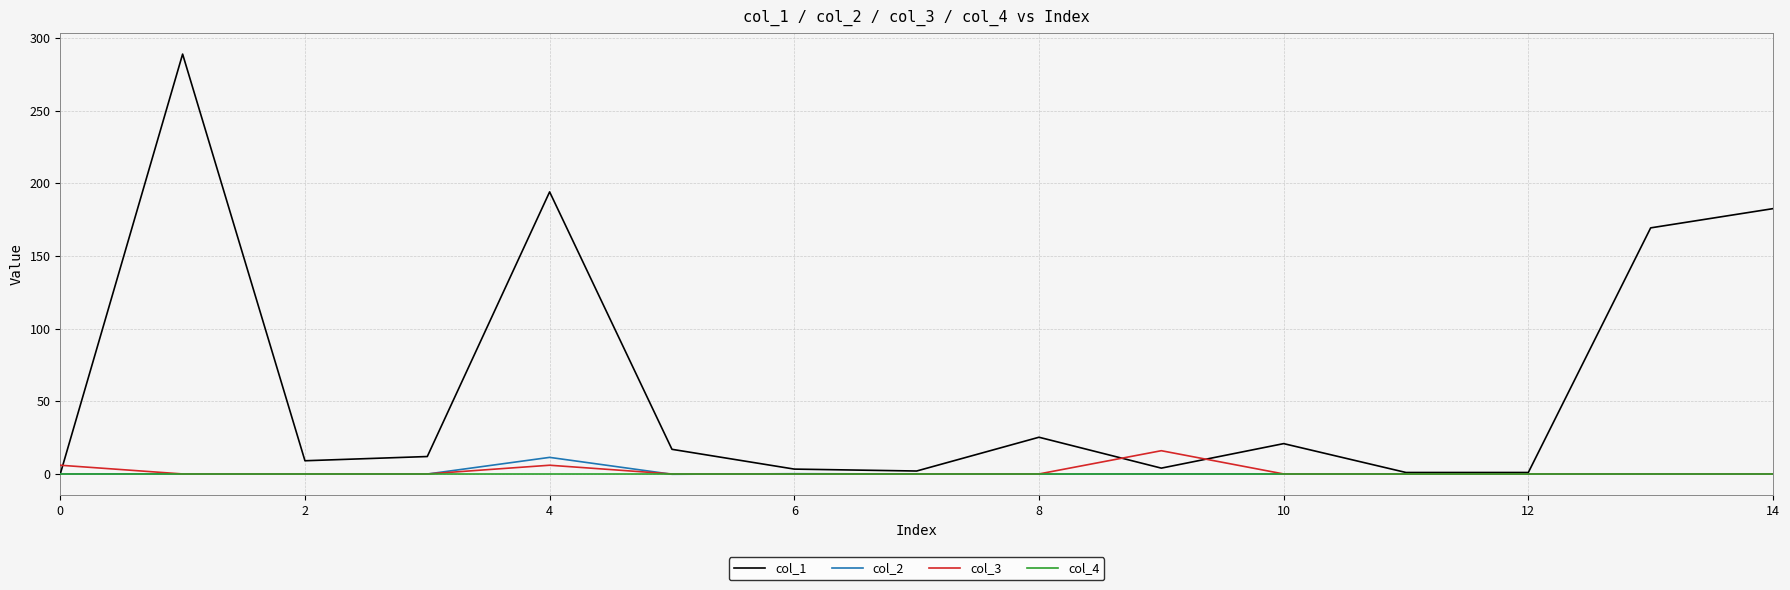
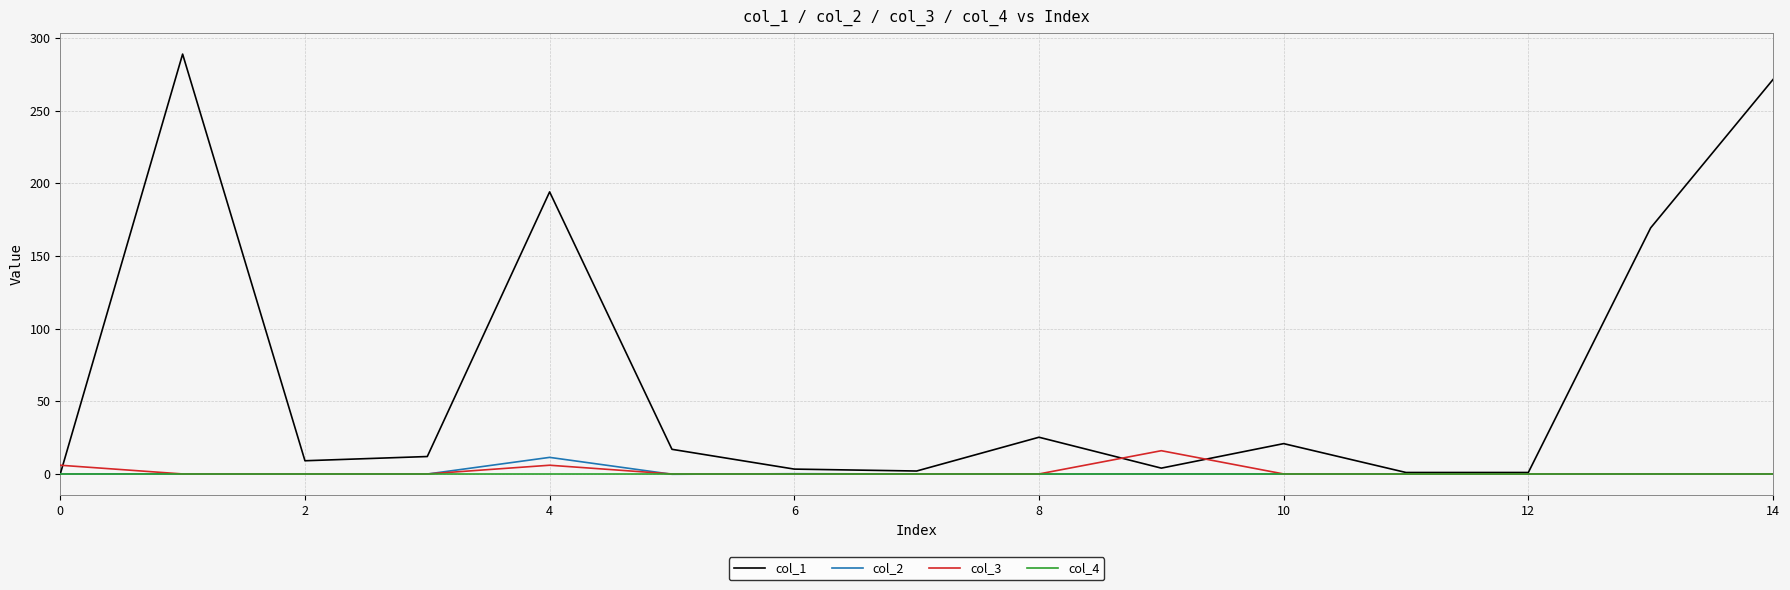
  {
    "col_1": {
      "2": 9,
      "4": 194,
      "6": 3,
      "8": 25,
      "10": 21,
-     "14": 183
+     "14": 272
    },
    "col_2": {
      "4": 11
    },
    "col_3": {
      "0": 6,
      "4": 6
    },
    "col_4": {
      "4": 0
    }
  }
